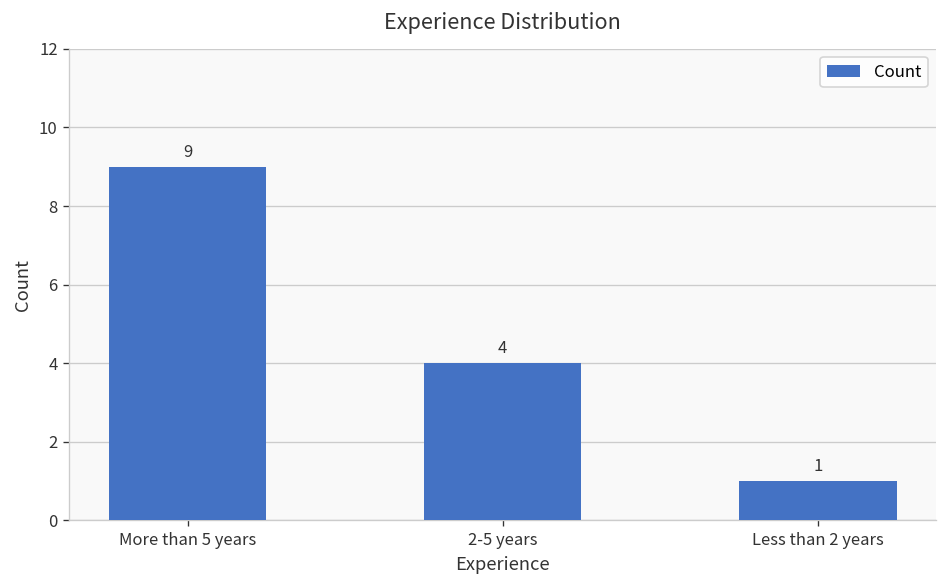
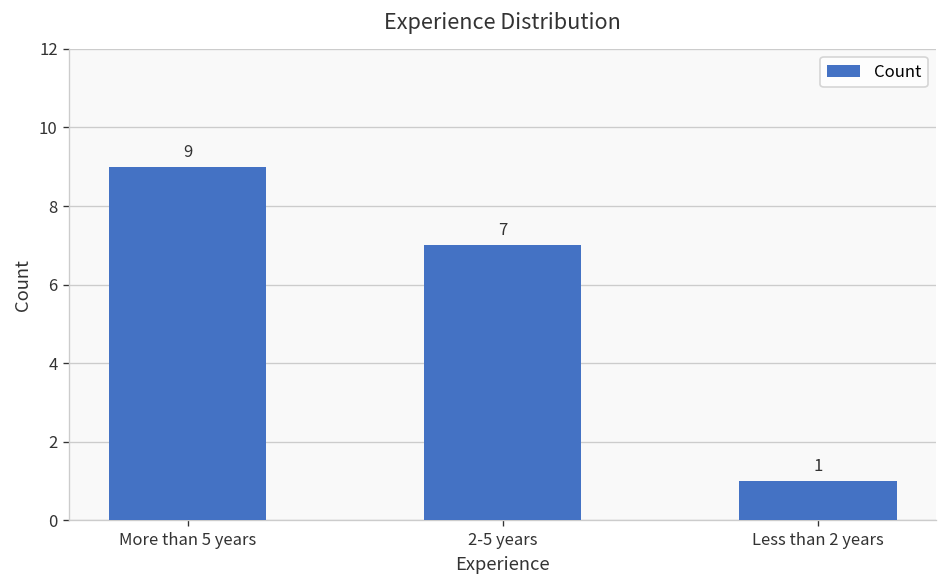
  {
    "More than 5 years": 9,
-   "2-5 years": 4,
+   "2-5 years": 7,
    "Less than 2 years": 1
  }
